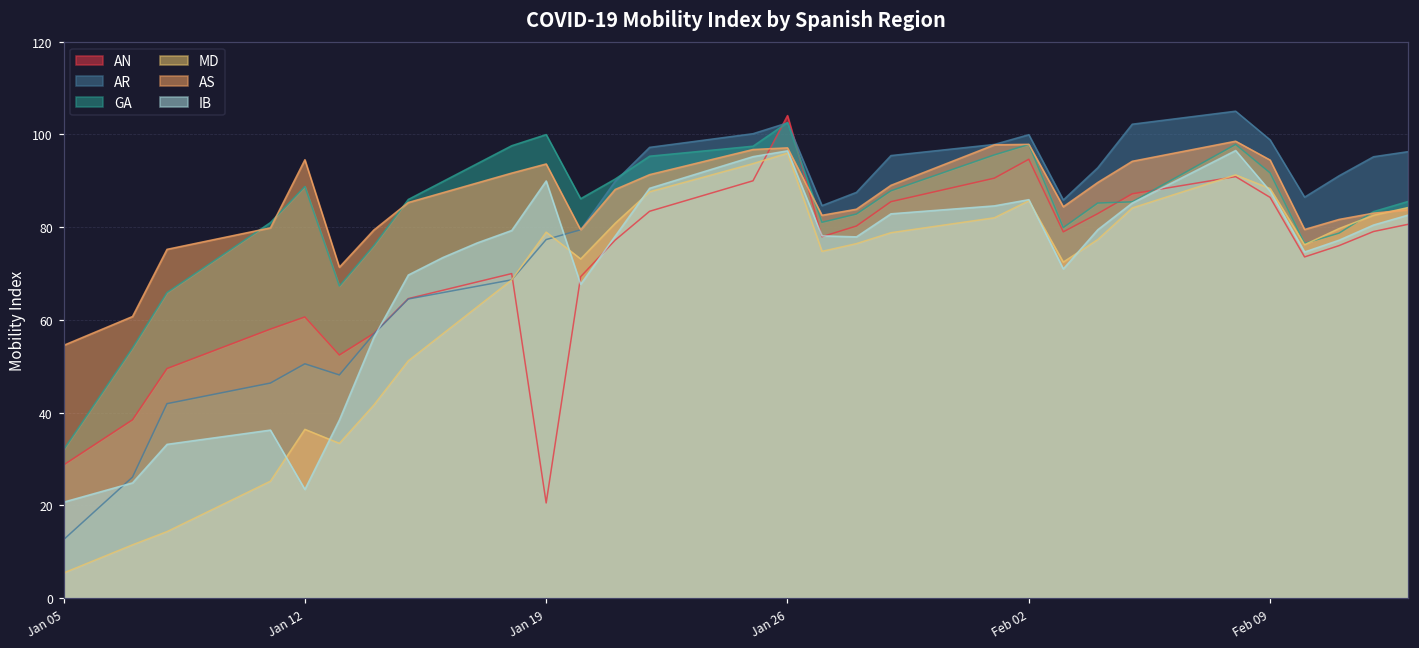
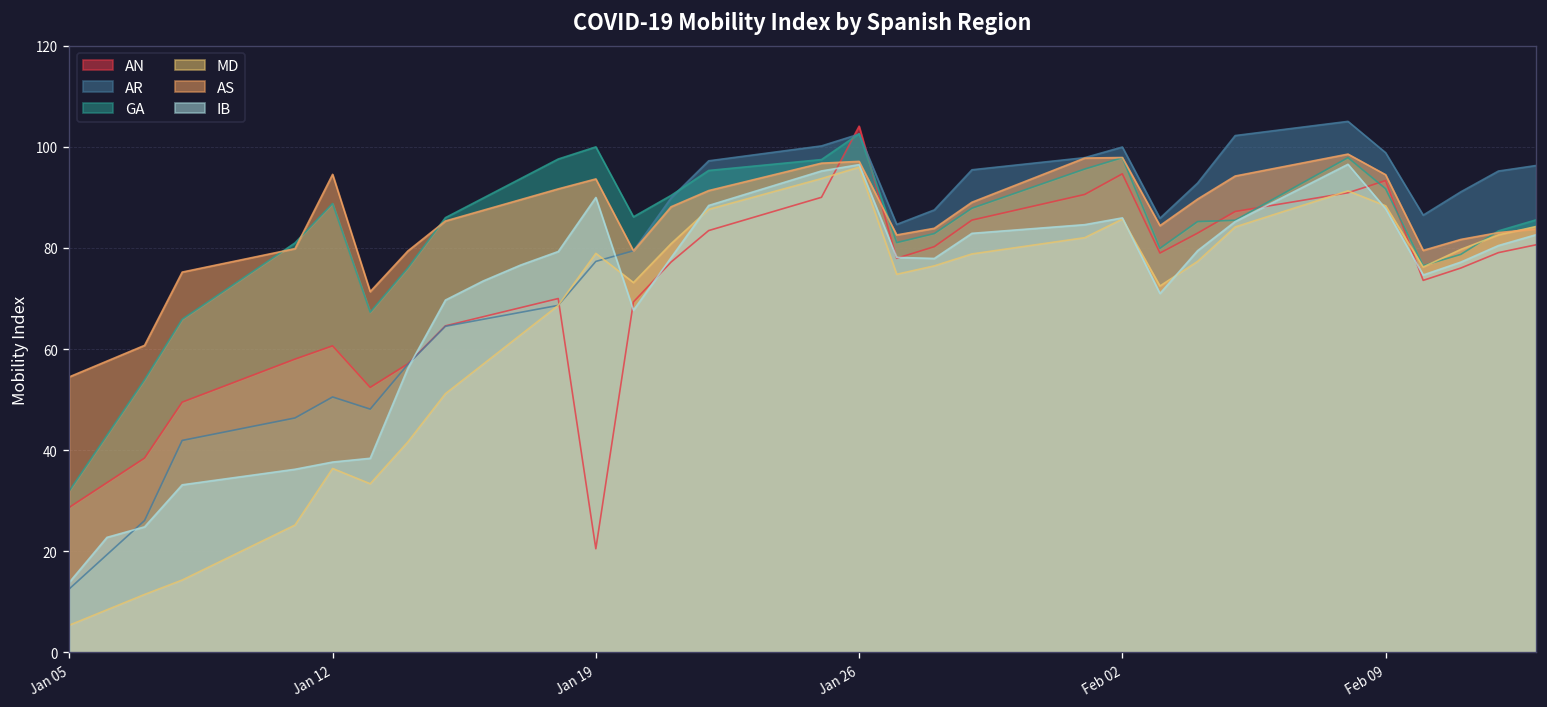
  {
    "AN": {
      "Jan 05": 29,
      "Jan 12": 61,
      "Jan 19": 21,
      "Jan 26": 104,
      "Feb 02": 95,
-     "Feb 09": 86
+     "Feb 09": 93
    },
    "IB": {
-     "Jan 05": 21,
-     "Jan 12": 23,
+     "Jan 05": 14,
+     "Jan 12": 38,
      "Jan 19": 90
    }
  }
